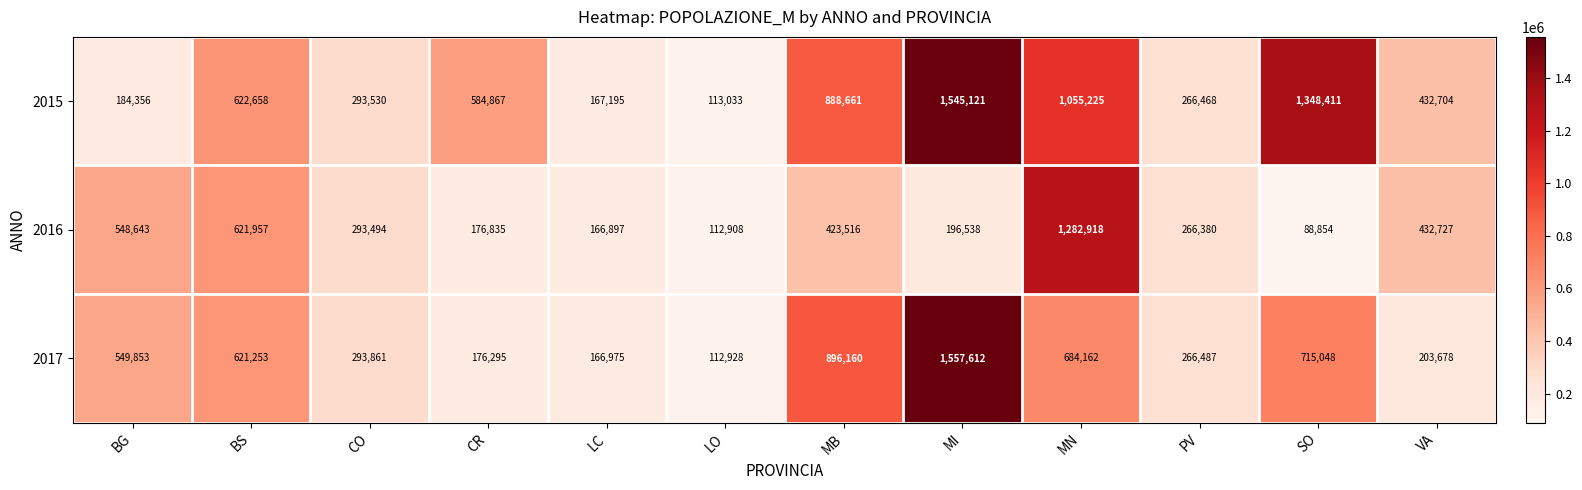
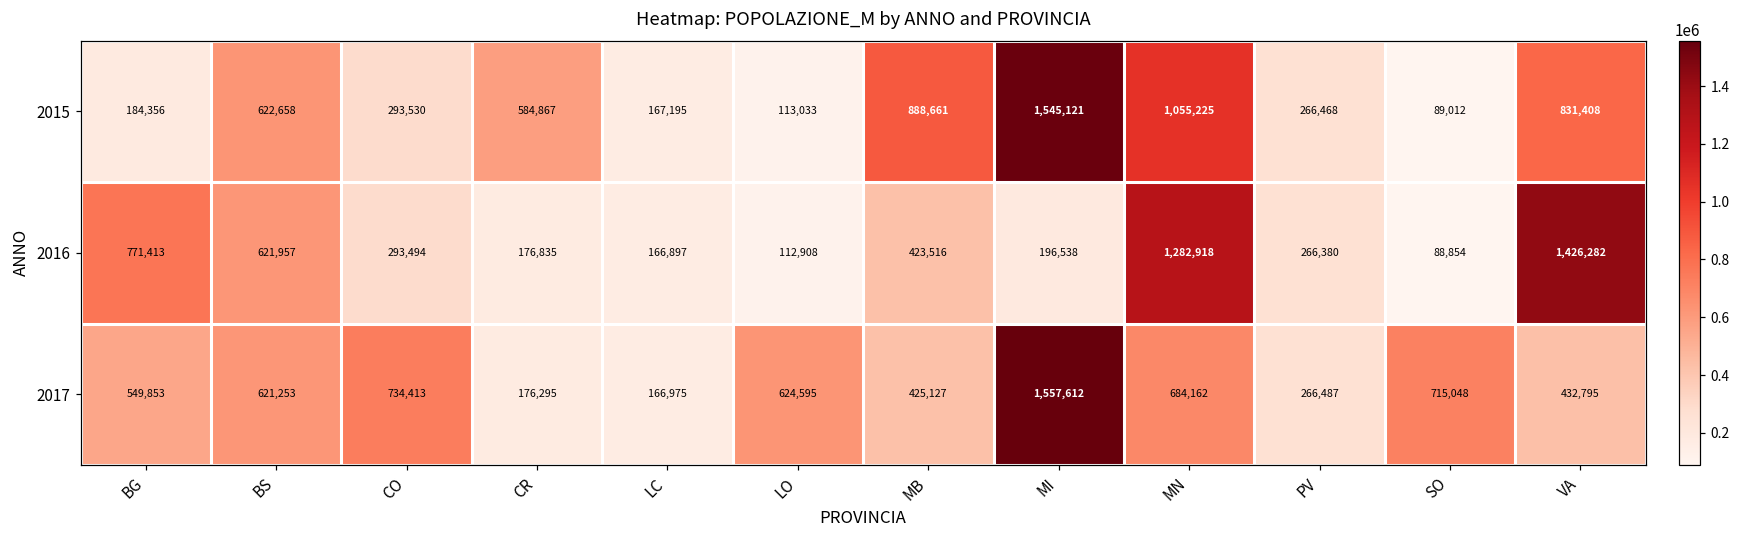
  {
    "2015": {
      "BG": "184,356",
      "BS": "622,658",
      "CO": "293,530",
      "CR": "584,867",
      "LC": "167,195",
      "LO": "113,033",
      "MB": "888,661",
      "MI": "1,545,121",
      "MN": "1,055,225",
      "PV": "266,468",
-     "SO": "1,348,411",
-     "VA": "432,704"
+     "SO": "89,012",
+     "VA": "831,408"
    },
    "2016": {
-     "BG": "548,643",
+     "BG": "771,413",
      "BS": "621,957",
      "CO": "293,494",
      "CR": "176,835",
      "LC": "166,897",
      "LO": "112,908",
      "MB": "423,516",
      "MI": "196,538",
      "MN": "1,282,918",
      "PV": "266,380",
      "SO": "88,854",
-     "VA": "432,727"
+     "VA": "1,426,282"
    },
    "2017": {
      "BG": "549,853",
      "BS": "621,253",
-     "CO": "293,861",
+     "CO": "734,413",
      "CR": "176,295",
      "LC": "166,975",
-     "LO": "112,928",
-     "MB": "896,160",
+     "LO": "624,595",
+     "MB": "425,127",
      "MI": "1,557,612",
      "MN": "684,162",
      "PV": "266,487",
      "SO": "715,048",
-     "VA": "203,678"
+     "VA": "432,795"
    }
  }
